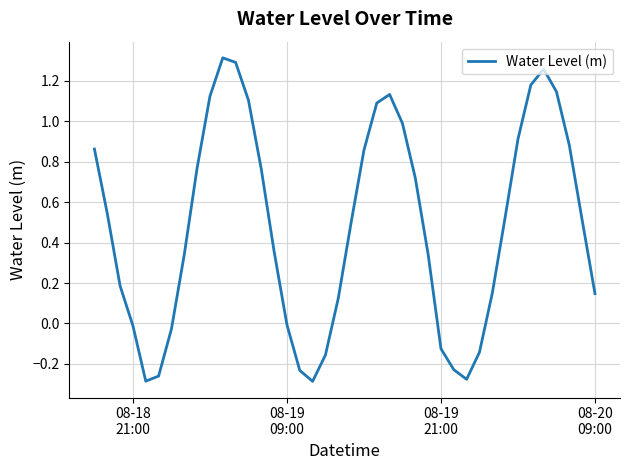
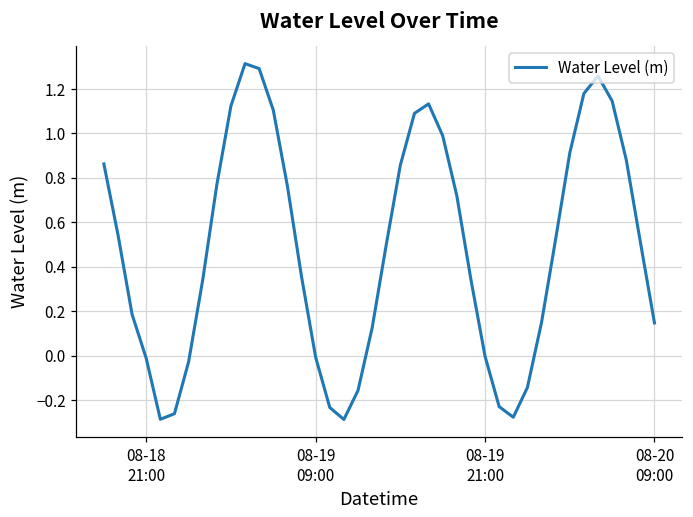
  {
    "08-18 21:00": -0.01,
    "08-19 09:00": -0.01,
-   "08-19 21:00": -0.12,
+   "08-19 21:00": 0.00,
    "08-20 09:00": 0.15
  }
